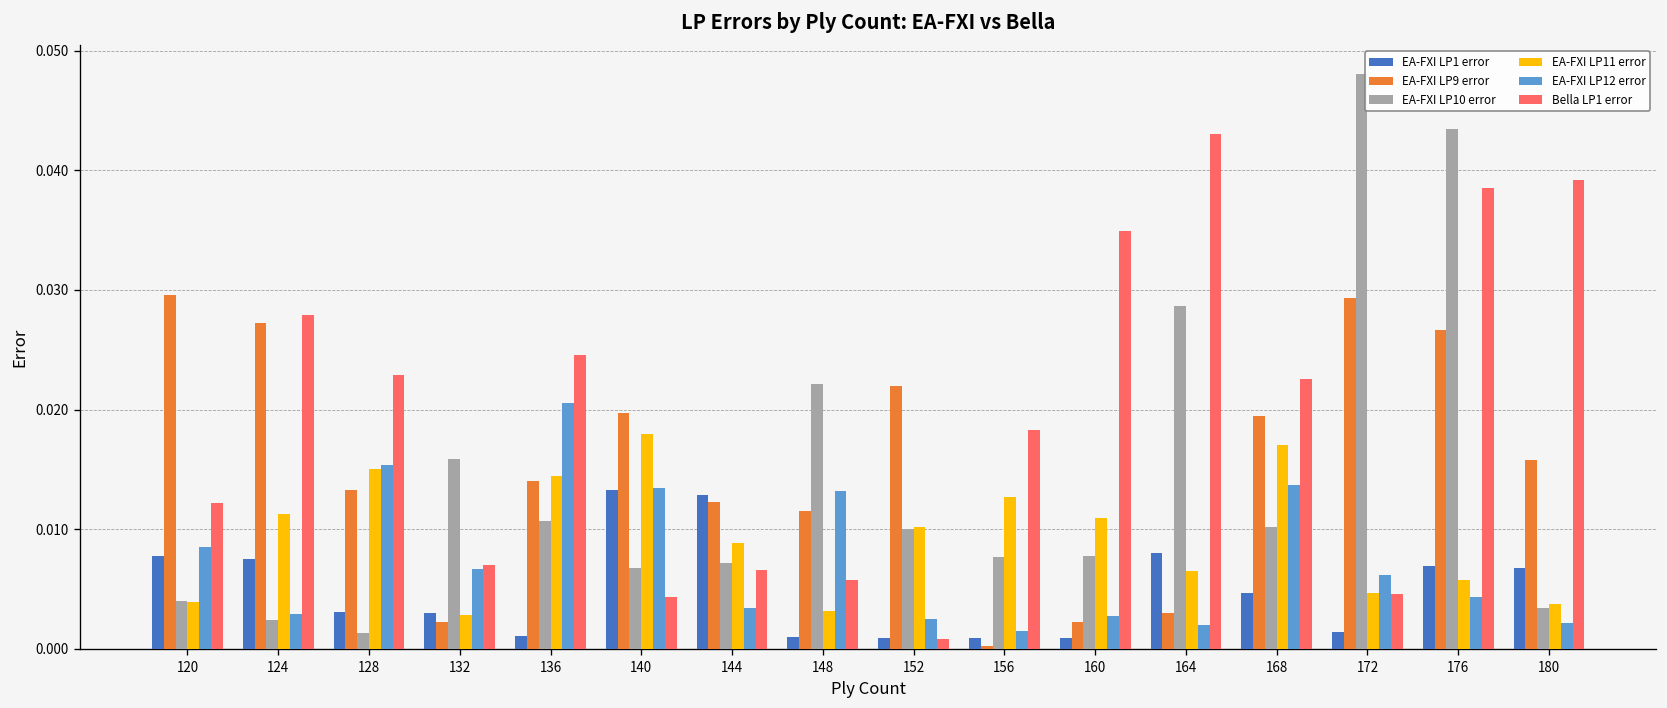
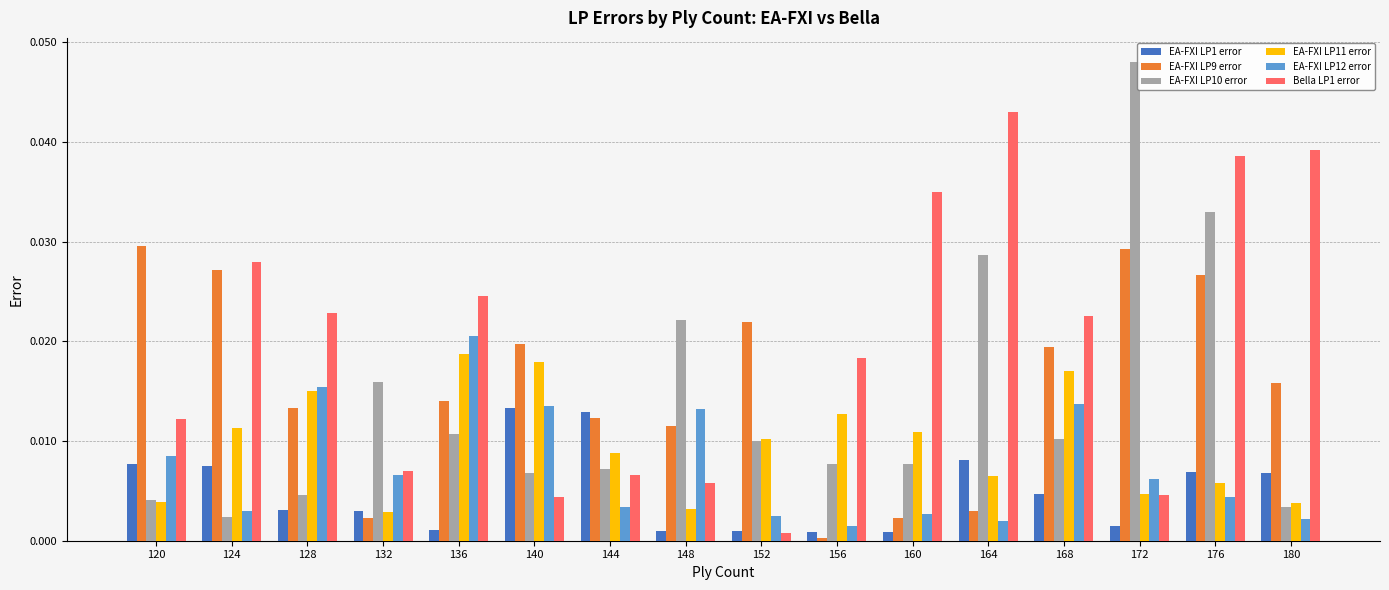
  {
    "EA-FXI LP9 error": {
      "120": 0.030,
      "124": 0.027,
      "128": 0.013,
      "132": 0.002,
      "136": 0.014,
      "140": 0.020,
      "144": 0.012,
      "148": 0.012,
      "152": 0.022,
      "156": 0.000,
      "160": 0.002,
      "164": 0.003,
      "168": 0.019,
      "172": 0.029,
      "176": 0.027,
      "180": 0.016
    },
    "EA-FXI LP10 error": {
      "120": 0.004,
      "124": 0.002,
-     "128": 0.001,
+     "128": 0.005,
      "132": 0.016,
      "136": 0.011,
      "140": 0.007,
      "144": 0.007,
      "148": 0.022,
      "152": 0.010,
      "156": 0.008,
      "160": 0.008,
      "164": 0.029,
      "168": 0.010,
      "172": 0.048,
-     "176": 0.043,
+     "176": 0.033,
      "180": 0.003
    },
    "EA-FXI LP11 error": {
      "120": 0.004,
      "124": 0.011,
      "128": 0.015,
      "132": 0.003,
-     "136": 0.014,
+     "136": 0.019,
      "140": 0.018,
      "144": 0.009,
      "148": 0.003,
      "152": 0.010,
      "156": 0.013,
      "160": 0.011,
      "164": 0.007,
      "168": 0.017,
      "172": 0.005,
      "176": 0.006,
      "180": 0.004
    },
    "Bella LP1 error": {
      "120": 0.012,
      "124": 0.028,
      "128": 0.023,
      "132": 0.007,
      "136": 0.025,
      "140": 0.004,
      "144": 0.007,
      "148": 0.006,
      "152": 0.001,
      "156": 0.018,
      "160": 0.035,
      "164": 0.043,
      "168": 0.023,
      "172": 0.005,
      "176": 0.039,
      "180": 0.039
    }
  }
